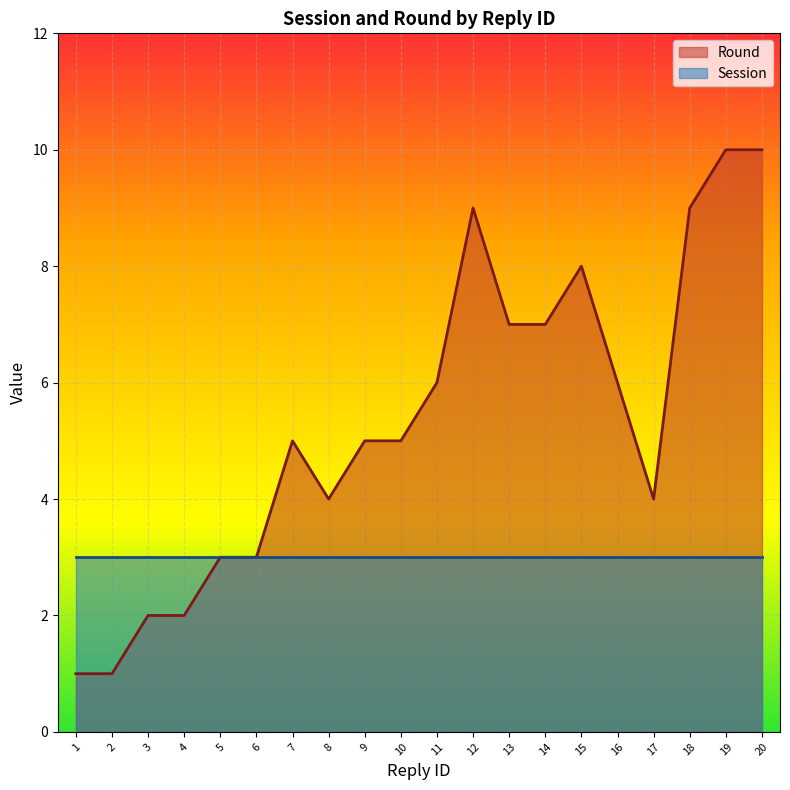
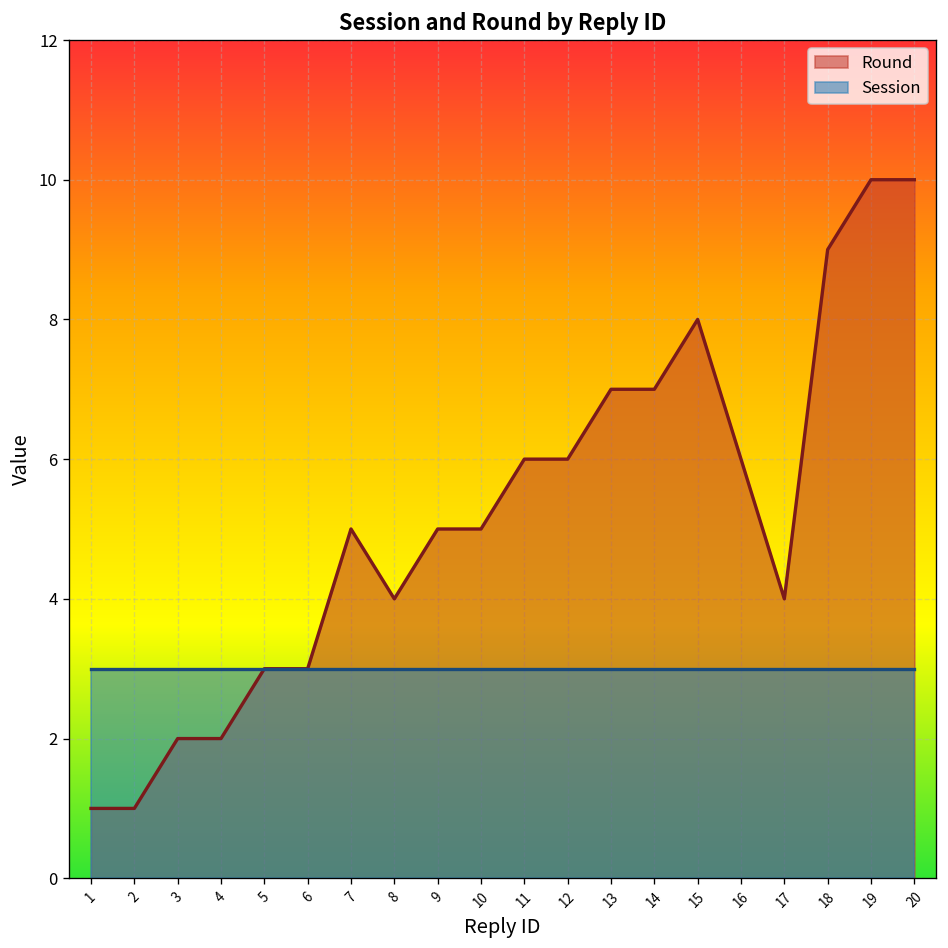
  {
    "Round": {
      "1": 1,
      "2": 1,
      "3": 2,
      "4": 2,
      "7": 5,
      "8": 4,
      "9": 5,
      "10": 5,
      "11": 6,
-     "12": 9,
+     "12": 6,
      "13": 7,
      "14": 7,
      "15": 8,
      "16": 6,
      "17": 4,
      "18": 9,
      "19": 10,
      "20": 10
    },
    "Session": {
      "1": 3,
      "2": 3,
      "3": 3,
      "4": 3,
      "7": 3,
      "8": 3,
      "9": 3,
      "10": 3,
      "11": 3,
      "12": 3,
      "13": 3,
      "14": 3,
      "15": 3,
      "16": 3,
      "17": 3,
      "18": 3,
      "19": 3,
      "20": 3
    }
  }
